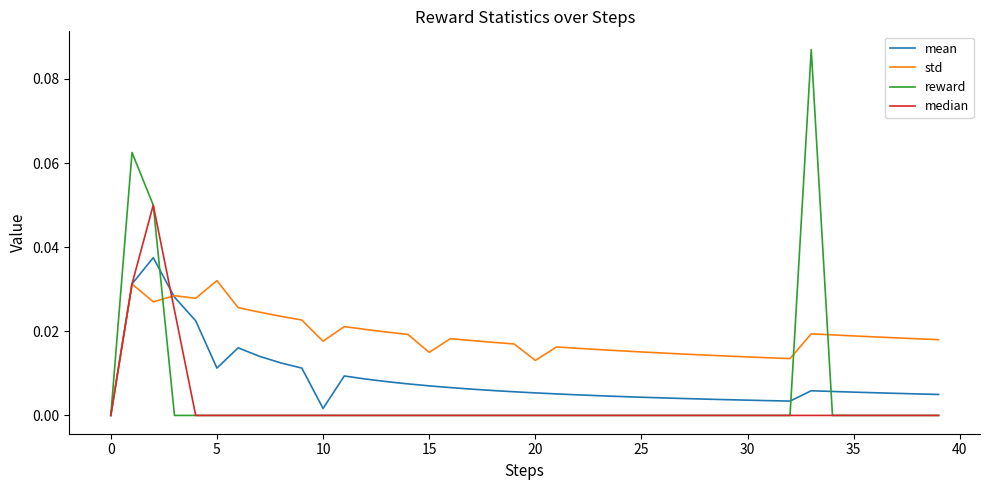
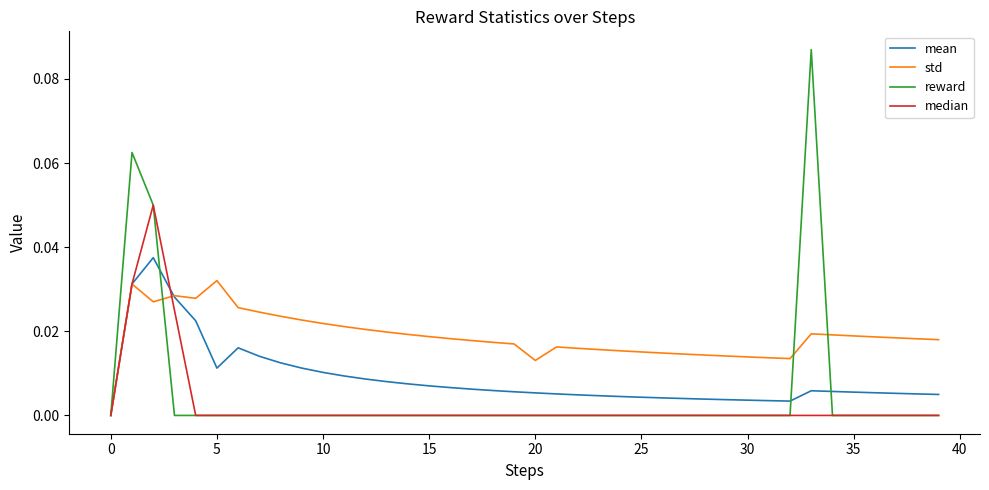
  {
    "mean": {
      "5": 0.011,
-     "10": 0.002,
+     "10": 0.010,
      "15": 0.007,
      "20": 0.005,
      "25": 0.004,
      "30": 0.004,
      "35": 0.006
    },
    "std": {
      "5": 0.032,
-     "10": 0.018,
-     "15": 0.015,
+     "10": 0.022,
+     "15": 0.019,
      "20": 0.013,
      "25": 0.015,
      "30": 0.014,
      "35": 0.019
    }
  }
